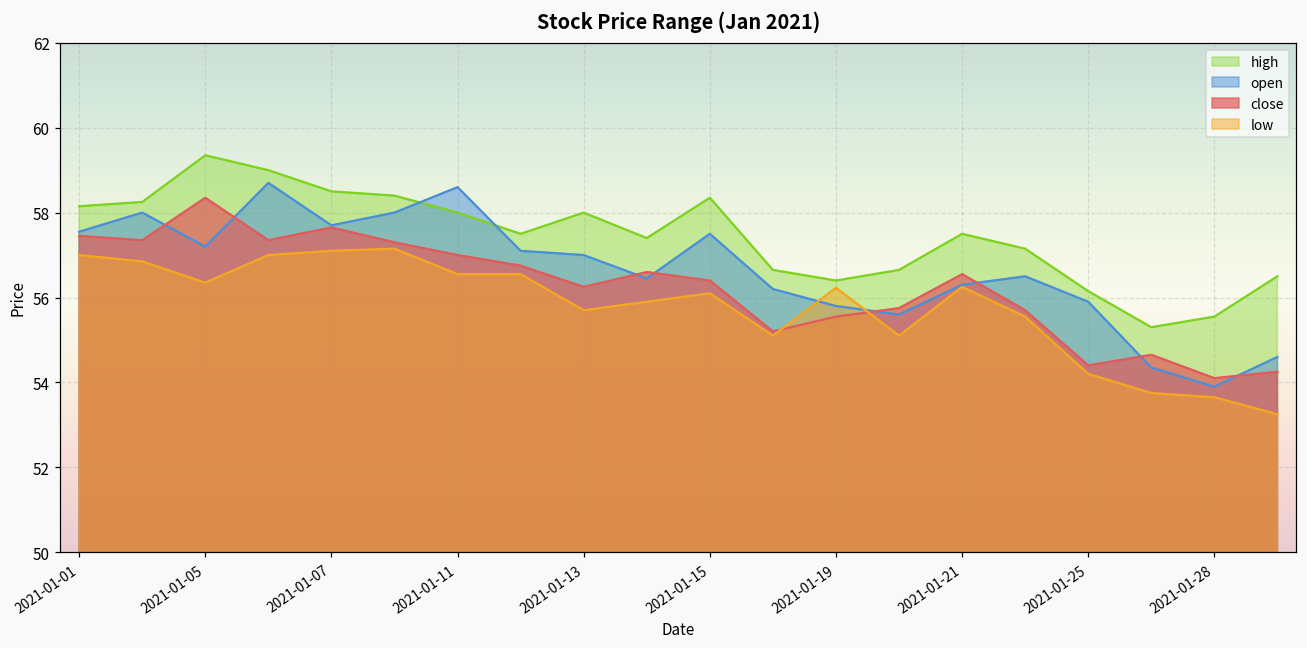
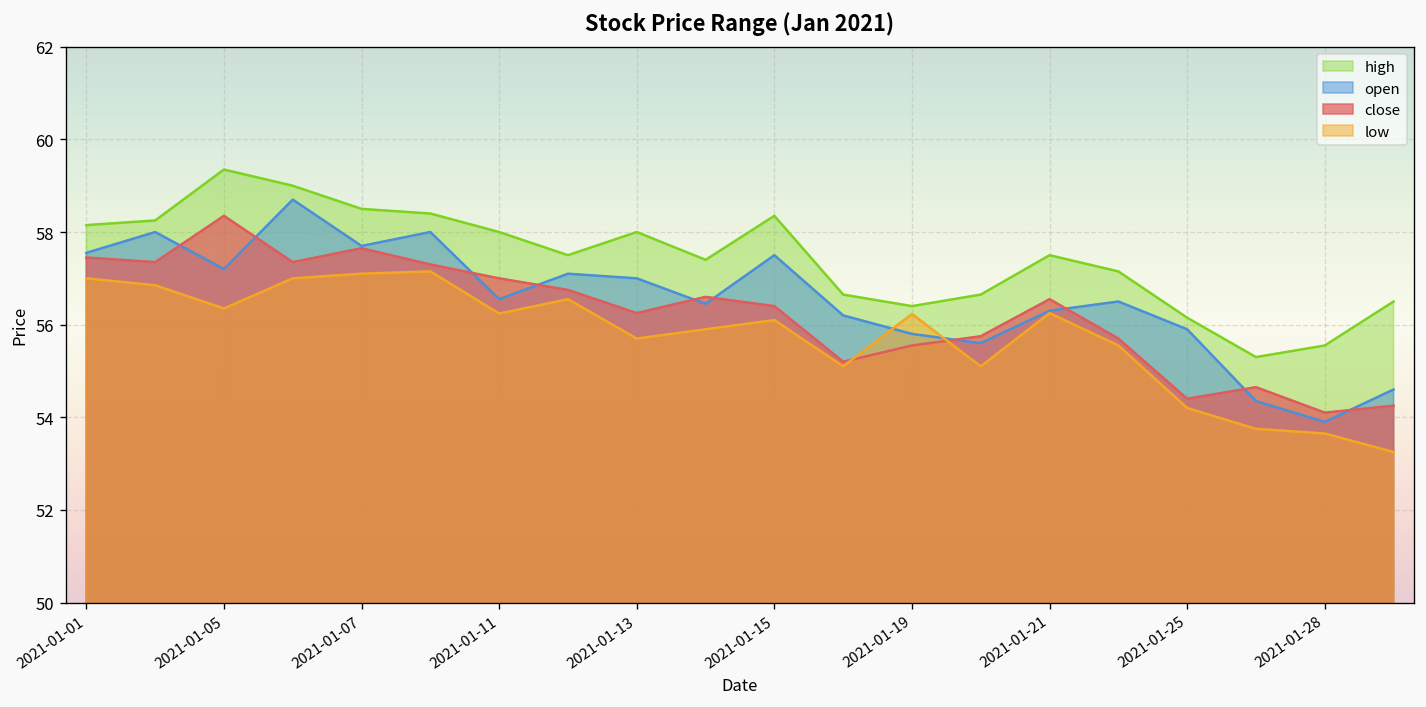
  {
    "high": {
      "2021-01-01": 58.2,
      "2021-01-05": 59.4,
      "2021-01-07": 58.5,
      "2021-01-11": 58.0,
      "2021-01-13": 58.0,
      "2021-01-15": 58.4,
      "2021-01-19": 56.4,
      "2021-01-21": 57.5,
      "2021-01-25": 56.2,
      "2021-01-28": 55.6
    },
    "open": {
      "2021-01-01": 57.6,
      "2021-01-05": 57.2,
-     "2021-01-11": 58.6,
+     "2021-01-11": 56.6,
      "2021-01-13": 57.0,
      "2021-01-15": 57.5,
      "2021-01-19": 55.8,
      "2021-01-25": 55.9,
      "2021-01-28": 53.9
    },
    "close": {
      "2021-01-01": 57.5,
      "2021-01-05": 58.4,
      "2021-01-11": 57.0,
      "2021-01-13": 56.3,
      "2021-01-15": 56.4,
      "2021-01-19": 55.6,
      "2021-01-21": 56.6,
      "2021-01-25": 54.4,
      "2021-01-28": 54.1
    },
    "low": {
      "2021-01-01": 57.0,
      "2021-01-05": 56.4,
      "2021-01-07": 57.1,
-     "2021-01-11": 56.6,
+     "2021-01-11": 56.2,
      "2021-01-13": 55.7,
      "2021-01-15": 56.1,
      "2021-01-19": 56.2,
      "2021-01-25": 54.2,
      "2021-01-28": 53.7
    }
  }
